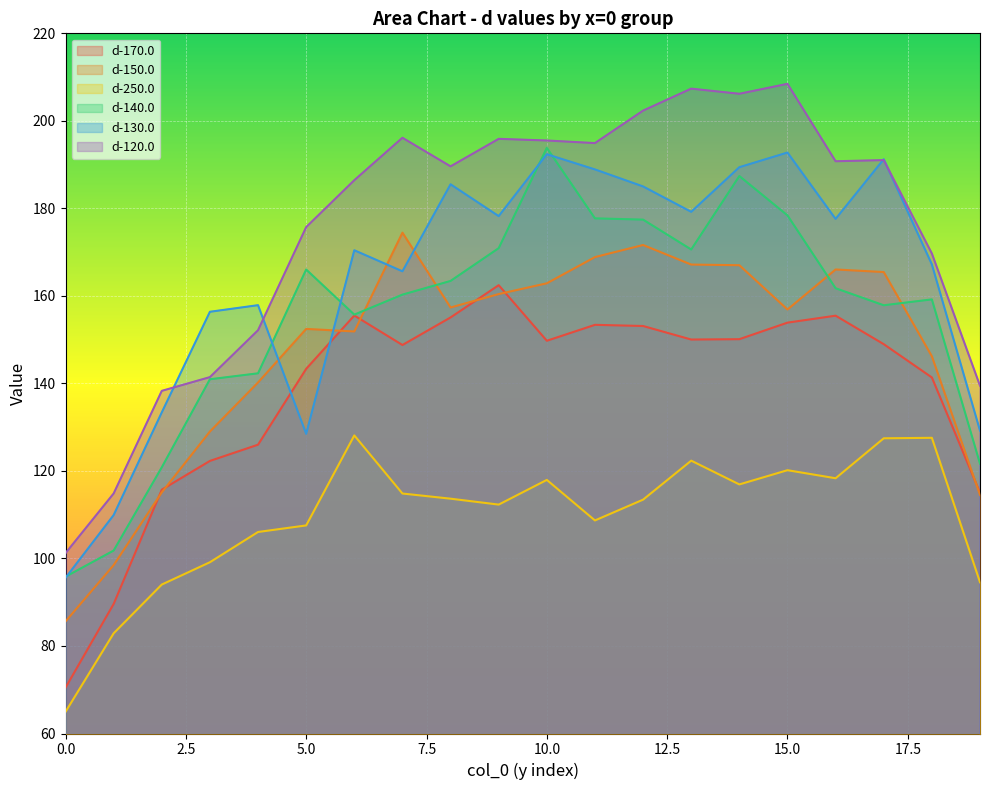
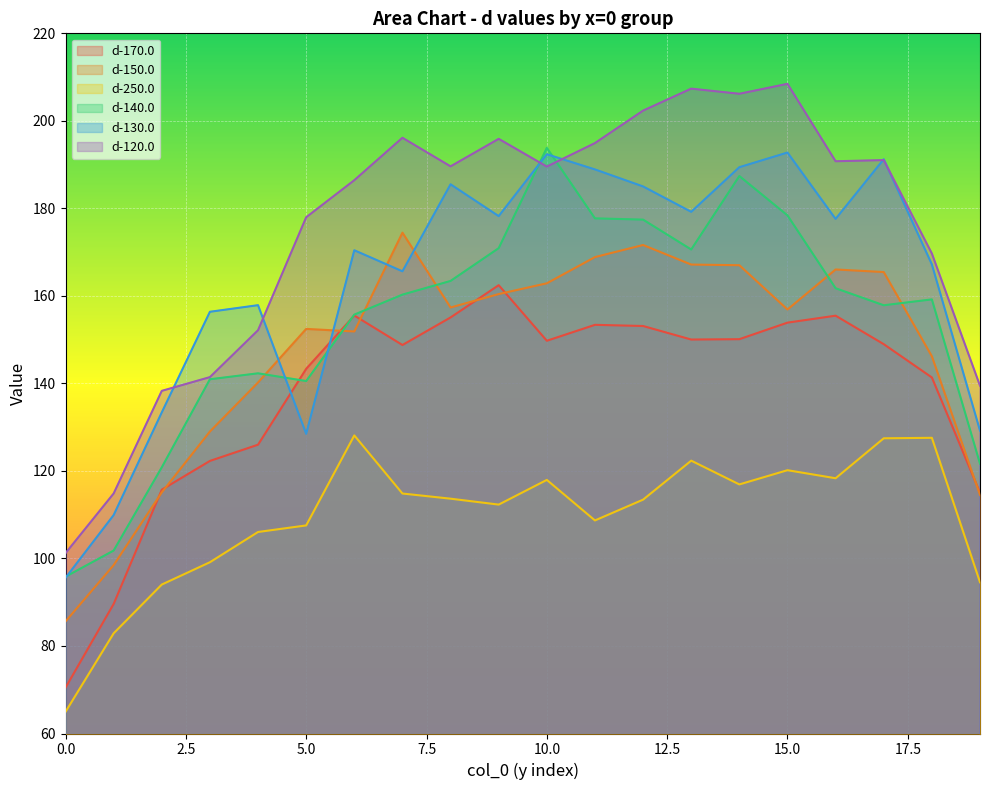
  {
    "d-140.0": {
-     "5.0": 166,
+     "5.0": 141,
      "10.0": 194,
      "15.0": 178
    },
    "d-130.0": {
      "5.0": 128,
      "10.0": 192,
      "15.0": 193
    },
    "d-120.0": {
      "0.0": 101,
-     "5.0": 176,
-     "10.0": 196,
+     "5.0": 178,
+     "10.0": 190,
      "15.0": 208
    }
  }
